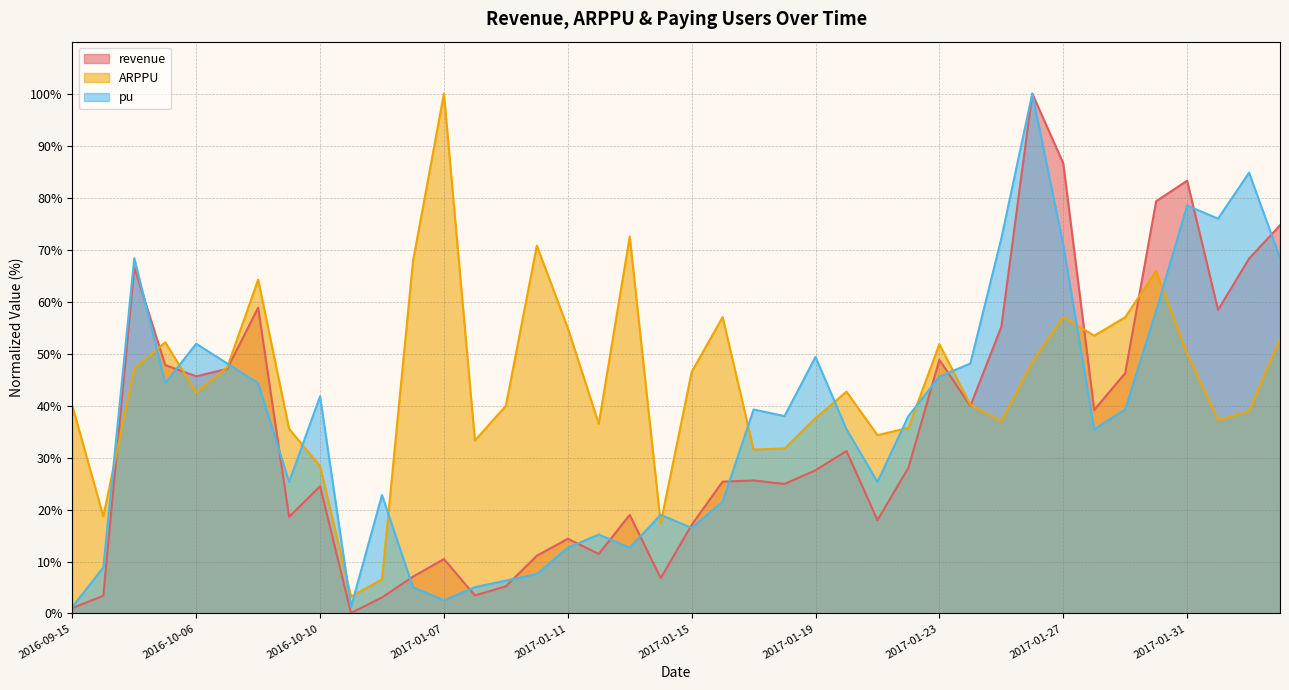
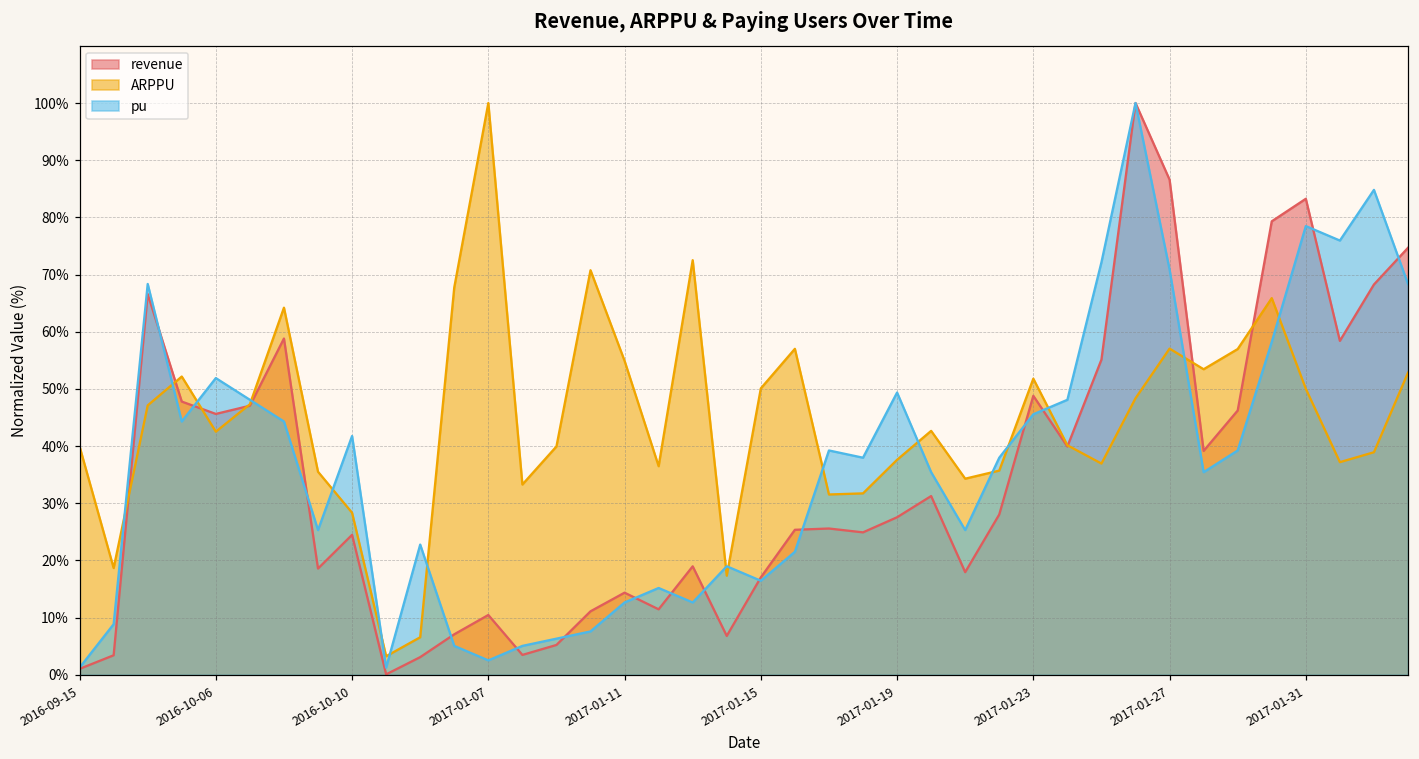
  {
    "revenue": {
      "2016-10-06": "46%",
      "2016-10-10": "24%",
      "2017-01-07": "10%",
      "2017-01-11": "14%",
      "2017-01-15": "17%",
      "2017-01-19": "28%",
      "2017-01-23": "49%",
      "2017-01-27": "87%",
      "2017-01-31": "83%"
    },
    "ARPPU": {
      "2016-09-15": "40%",
      "2016-10-06": "43%",
      "2016-10-10": "28%",
      "2017-01-07": "100%",
      "2017-01-11": "55%",
-     "2017-01-15": "46%",
+     "2017-01-15": "50%",
      "2017-01-19": "38%",
      "2017-01-23": "52%",
      "2017-01-27": "57%",
      "2017-01-31": "50%"
    },
    "pu": {
      "2016-10-06": "52%",
      "2016-10-10": "42%",
      "2017-01-07": "3%",
      "2017-01-11": "13%",
      "2017-01-15": "16%",
      "2017-01-19": "49%",
      "2017-01-23": "46%",
      "2017-01-27": "71%",
      "2017-01-31": "78%"
    }
  }
